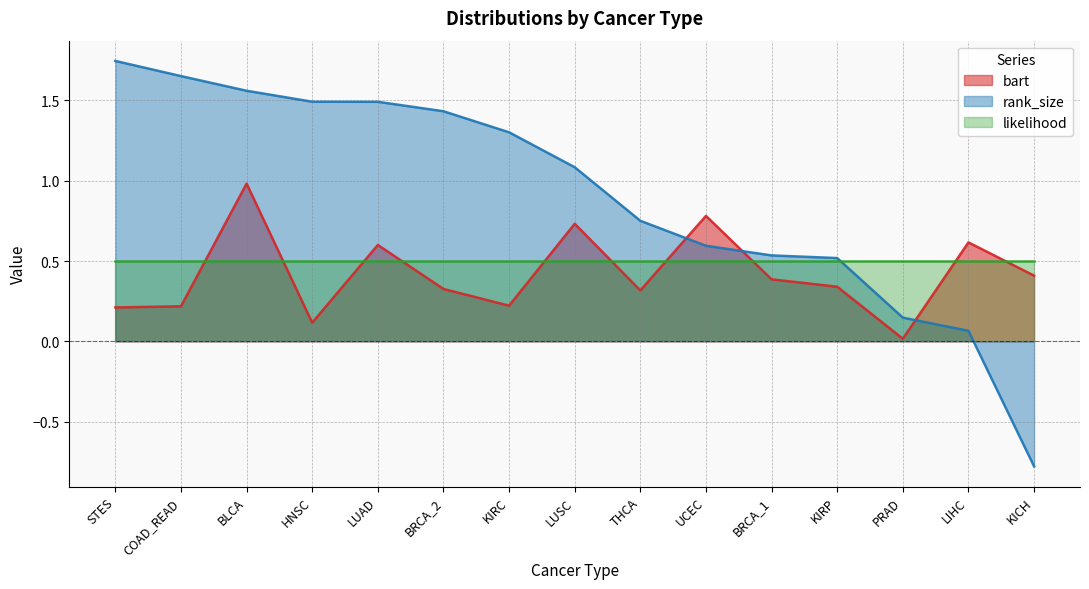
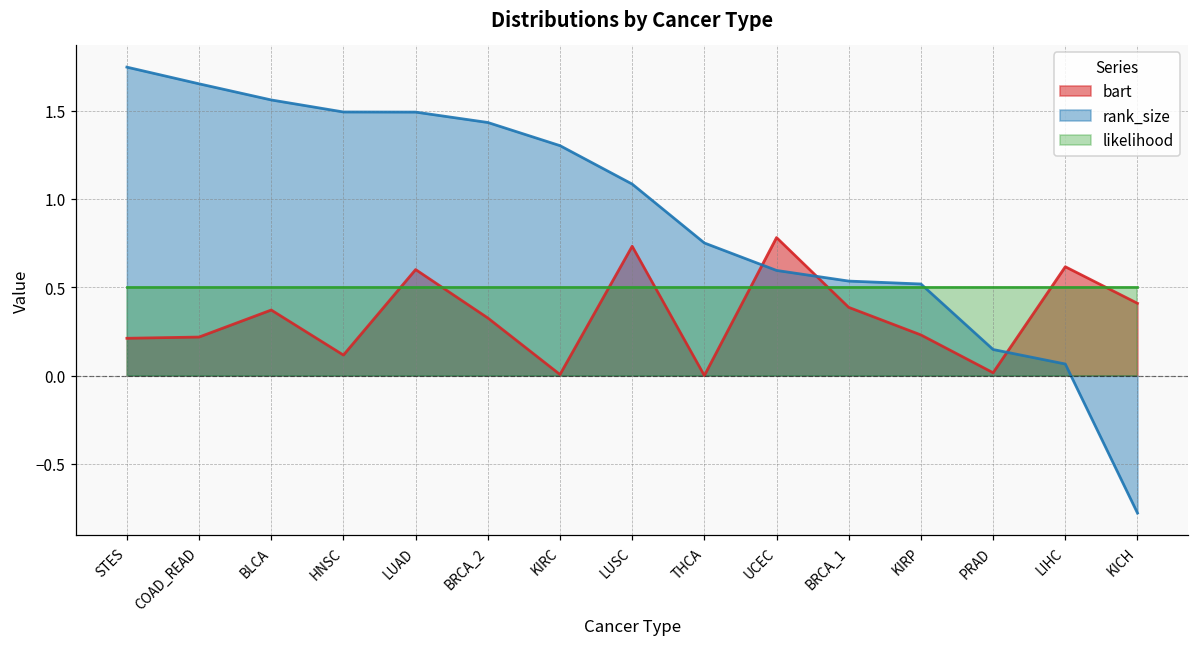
  {
    "bart": {
      "STES": 0.21,
      "COAD_READ": 0.22,
-     "BLCA": 0.98,
+     "BLCA": 0.37,
      "HNSC": 0.12,
      "LUAD": 0.60,
      "BRCA_2": 0.33,
-     "KIRC": 0.22,
+     "KIRC": 0.01,
      "LUSC": 0.73,
-     "THCA": 0.32,
+     "THCA": 0.00,
      "UCEC": 0.78,
      "BRCA_1": 0.39,
-     "KIRP": 0.34,
+     "KIRP": 0.23,
      "PRAD": 0.02,
      "LIHC": 0.62,
      "KICH": 0.41
    },
    "likelihood": {
      "STES": 0.50,
      "COAD_READ": 0.50,
      "BLCA": 0.50,
      "HNSC": 0.50,
      "LUAD": 0.50,
      "BRCA_2": 0.50,
      "KIRC": 0.50,
      "LUSC": 0.50,
      "THCA": 0.50,
      "UCEC": 0.50,
      "BRCA_1": 0.50,
      "KIRP": 0.50,
      "PRAD": 0.50,
      "LIHC": 0.50,
      "KICH": 0.50
    }
  }
